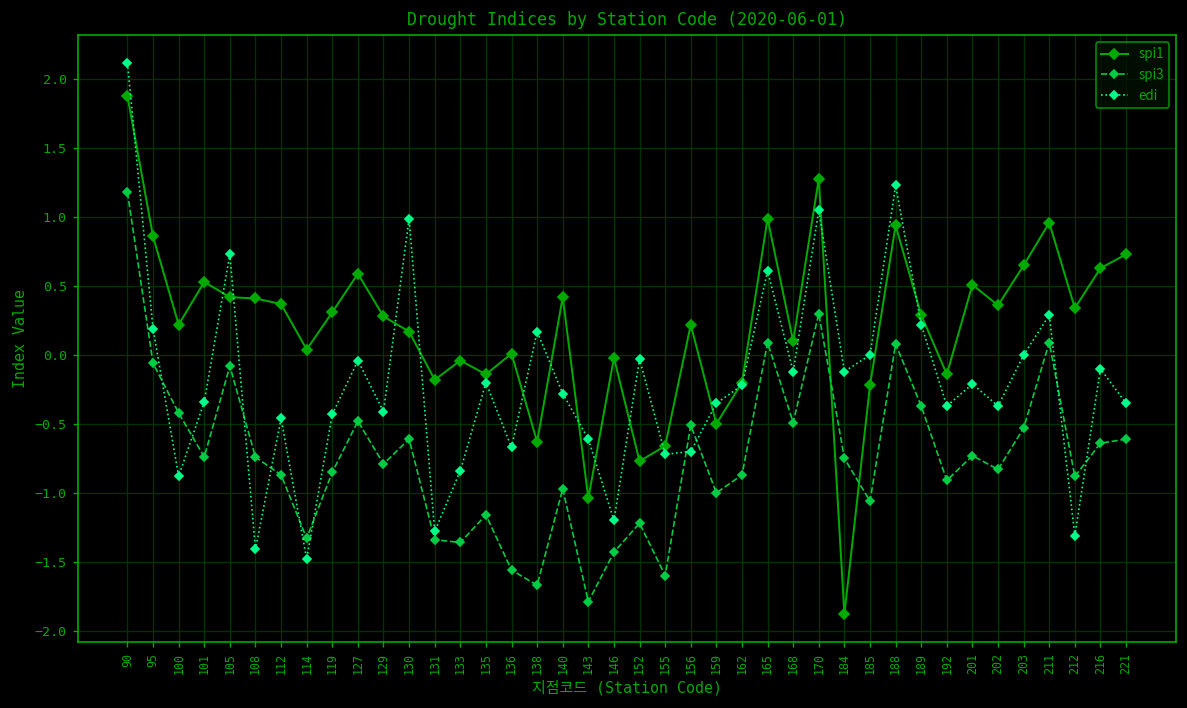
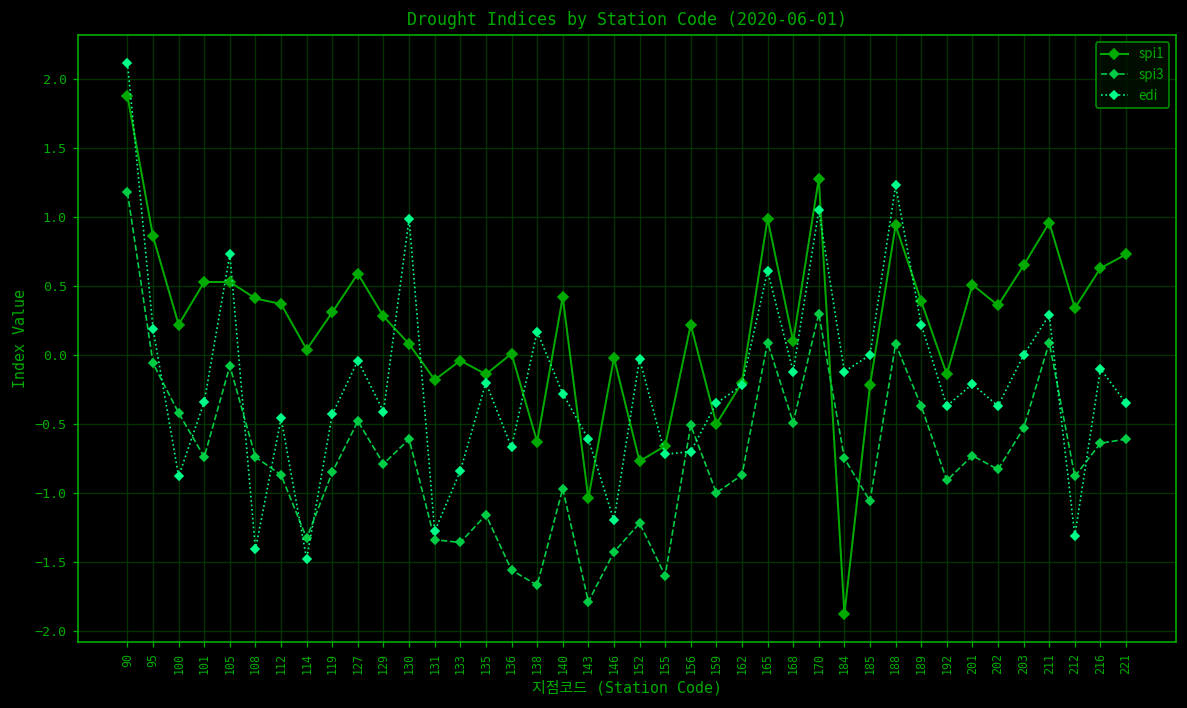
  {
    "spi1": {
      "90": 1.88,
      "95": 0.86,
      "100": 0.22,
      "101": 0.53,
-     "105": 0.42,
+     "105": 0.53,
      "108": 0.41,
      "112": 0.37,
      "114": 0.04,
      "119": 0.31,
      "127": 0.59,
      "129": 0.28,
-     "130": 0.17,
+     "130": 0.08,
      "131": -0.18,
      "133": -0.04,
      "135": -0.14,
      "136": 0.01,
      "138": -0.63,
      "140": 0.42,
      "143": -1.04,
      "146": -0.02,
      "152": -0.77,
      "155": -0.66,
      "156": 0.22,
      "159": -0.50,
      "165": 0.99,
      "168": 0.10,
      "170": 1.28,
      "184": -1.88,
      "185": -0.22,
      "188": 0.94,
-     "189": 0.29,
+     "189": 0.39,
      "192": -0.14,
      "201": 0.51,
      "202": 0.36,
      "203": 0.65,
      "211": 0.96,
      "212": 0.34,
      "216": 0.63,
      "221": 0.73
    },
    "spi3": {
      "90": 1.18,
      "95": -0.06,
      "100": -0.42,
      "101": -0.74,
      "105": -0.08,
      "108": -0.74,
      "112": -0.87,
      "114": -1.33,
      "119": -0.85,
      "127": -0.48,
      "129": -0.79,
      "130": -0.61,
      "131": -1.34,
      "133": -1.36,
      "135": -1.16,
      "136": -1.56,
      "138": -1.67,
      "140": -0.97,
      "143": -1.79,
      "146": -1.43,
      "152": -1.22,
      "155": -1.60,
      "156": -0.51,
      "159": -1.00,
      "162": -0.87,
      "165": 0.09,
      "168": -0.49,
      "170": 0.30,
      "184": -0.75,
      "185": -1.06,
      "188": 0.08,
      "189": -0.37,
      "192": -0.91,
      "201": -0.73,
      "202": -0.83,
      "203": -0.53,
      "211": 0.09,
      "212": -0.88,
      "216": -0.64,
      "221": -0.61
    },
    "edi": {
      "90": 2.12,
      "95": 0.19,
      "100": -0.88,
      "101": -0.34,
      "105": 0.73,
      "108": -1.41,
      "112": -0.46,
      "114": -1.48,
      "119": -0.43,
      "127": -0.04,
      "129": -0.41,
      "130": 0.99,
      "131": -1.28,
      "133": -0.84,
      "135": -0.20,
      "136": -0.67,
      "138": 0.17,
      "140": -0.28,
      "143": -0.61,
      "146": -1.20,
      "152": -0.03,
      "155": -0.72,
      "156": -0.70,
      "159": -0.35,
      "165": 0.61,
      "168": -0.12,
      "170": 1.05,
      "184": -0.12,
      "185": 0.00,
      "188": 1.23,
      "189": 0.22,
      "192": -0.37,
      "201": -0.21,
      "202": -0.37,
      "203": 0.00,
      "211": 0.29,
      "212": -1.31,
      "216": -0.10,
      "221": -0.35
    }
  }
